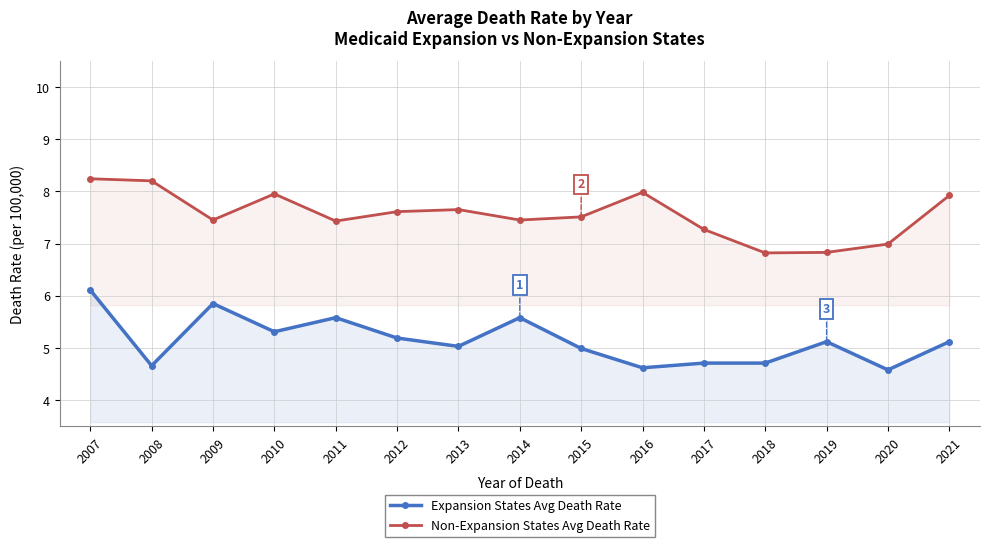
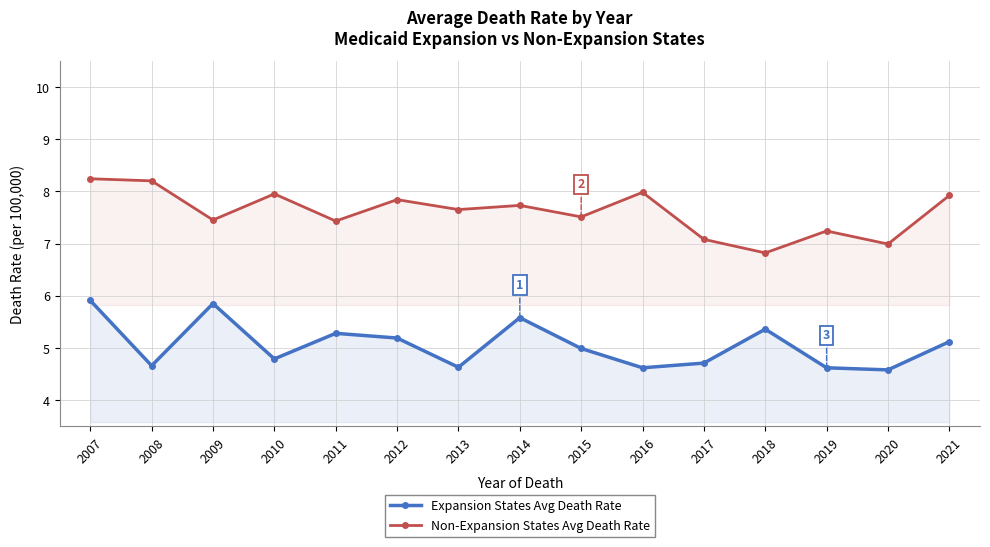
  {
    "Expansion States Avg Death Rate": {
-     "2007": 6.1,
+     "2007": 5.9,
      "2008": 4.7,
      "2009": 5.9,
-     "2010": 5.3,
-     "2011": 5.6,
+     "2010": 4.8,
+     "2011": 5.3,
      "2012": 5.2,
-     "2013": 5.0,
+     "2013": 4.6,
      "2015": 5.0,
      "2016": 4.6,
      "2017": 4.7,
-     "2018": 4.7,
-     "2019": 5.1,
+     "2018": 5.4,
+     "2019": 4.6,
      "2020": 4.6,
      "2021": 5.1
    },
    "Non-Expansion States Avg Death Rate": {
      "2007": 8.2,
      "2008": 8.2,
      "2009": 7.5,
      "2010": 8.0,
      "2011": 7.4,
-     "2012": 7.6,
+     "2012": 7.8,
      "2013": 7.7,
-     "2014": 7.5,
+     "2014": 7.7,
      "2016": 8.0,
-     "2017": 7.3,
+     "2017": 7.1,
      "2018": 6.8,
-     "2019": 6.8,
+     "2019": 7.2,
      "2020": 7.0,
      "2021": 7.9
    }
  }
